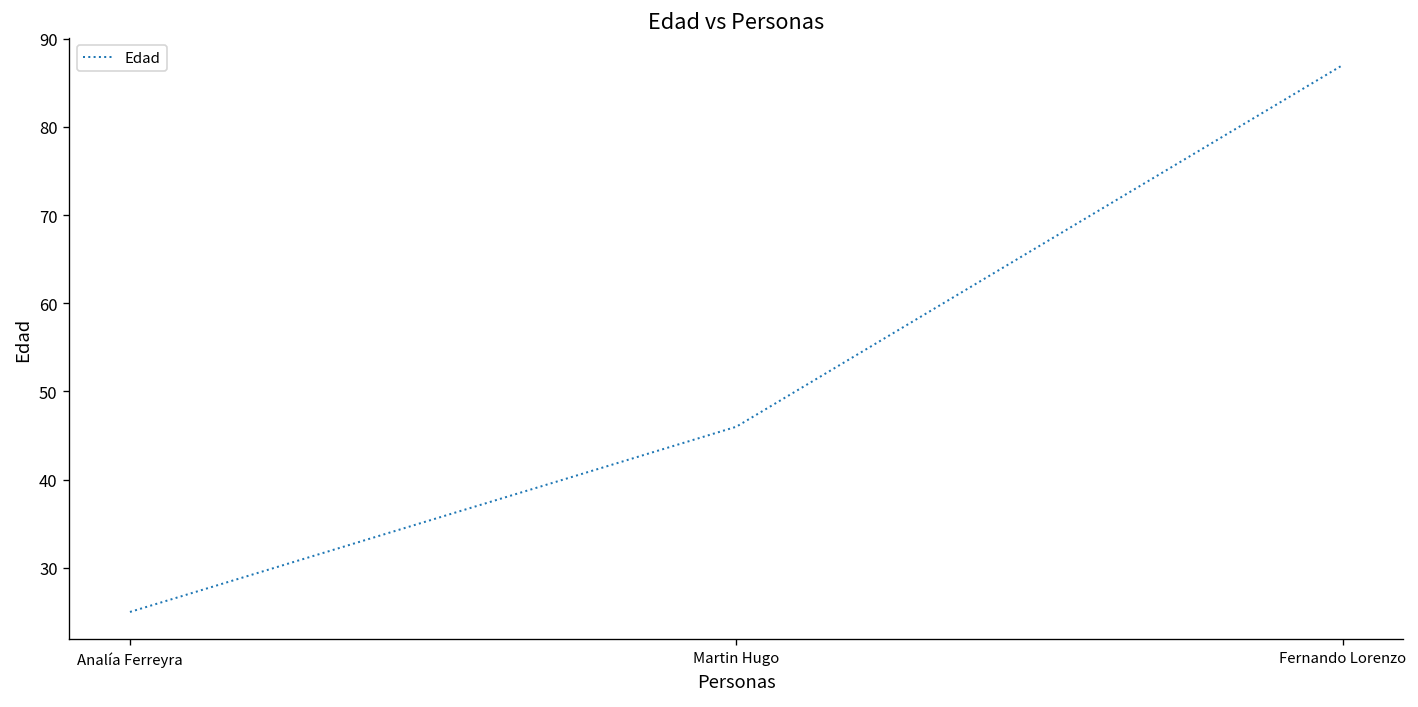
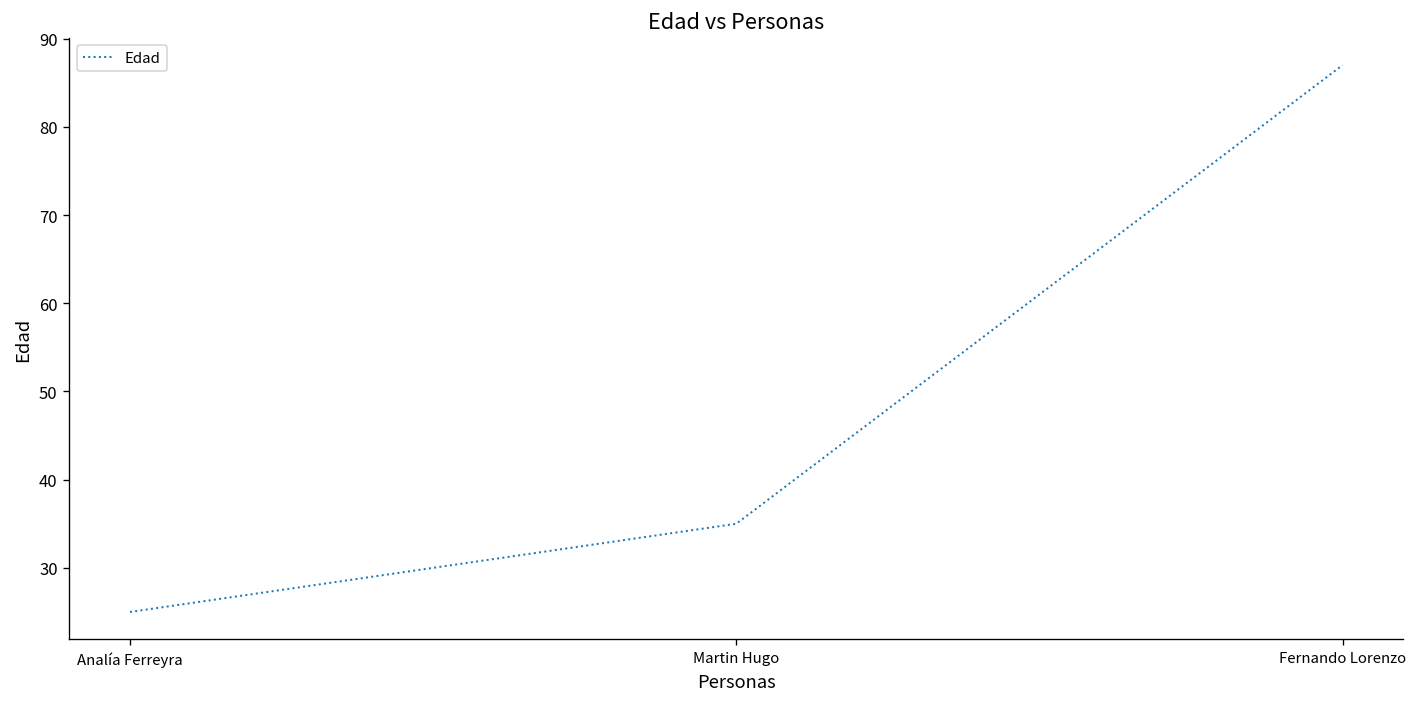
  {
    "Analía Ferreyra": 25,
-   "Martin Hugo": 46,
+   "Martin Hugo": 35,
    "Fernando Lorenzo": 87
  }
